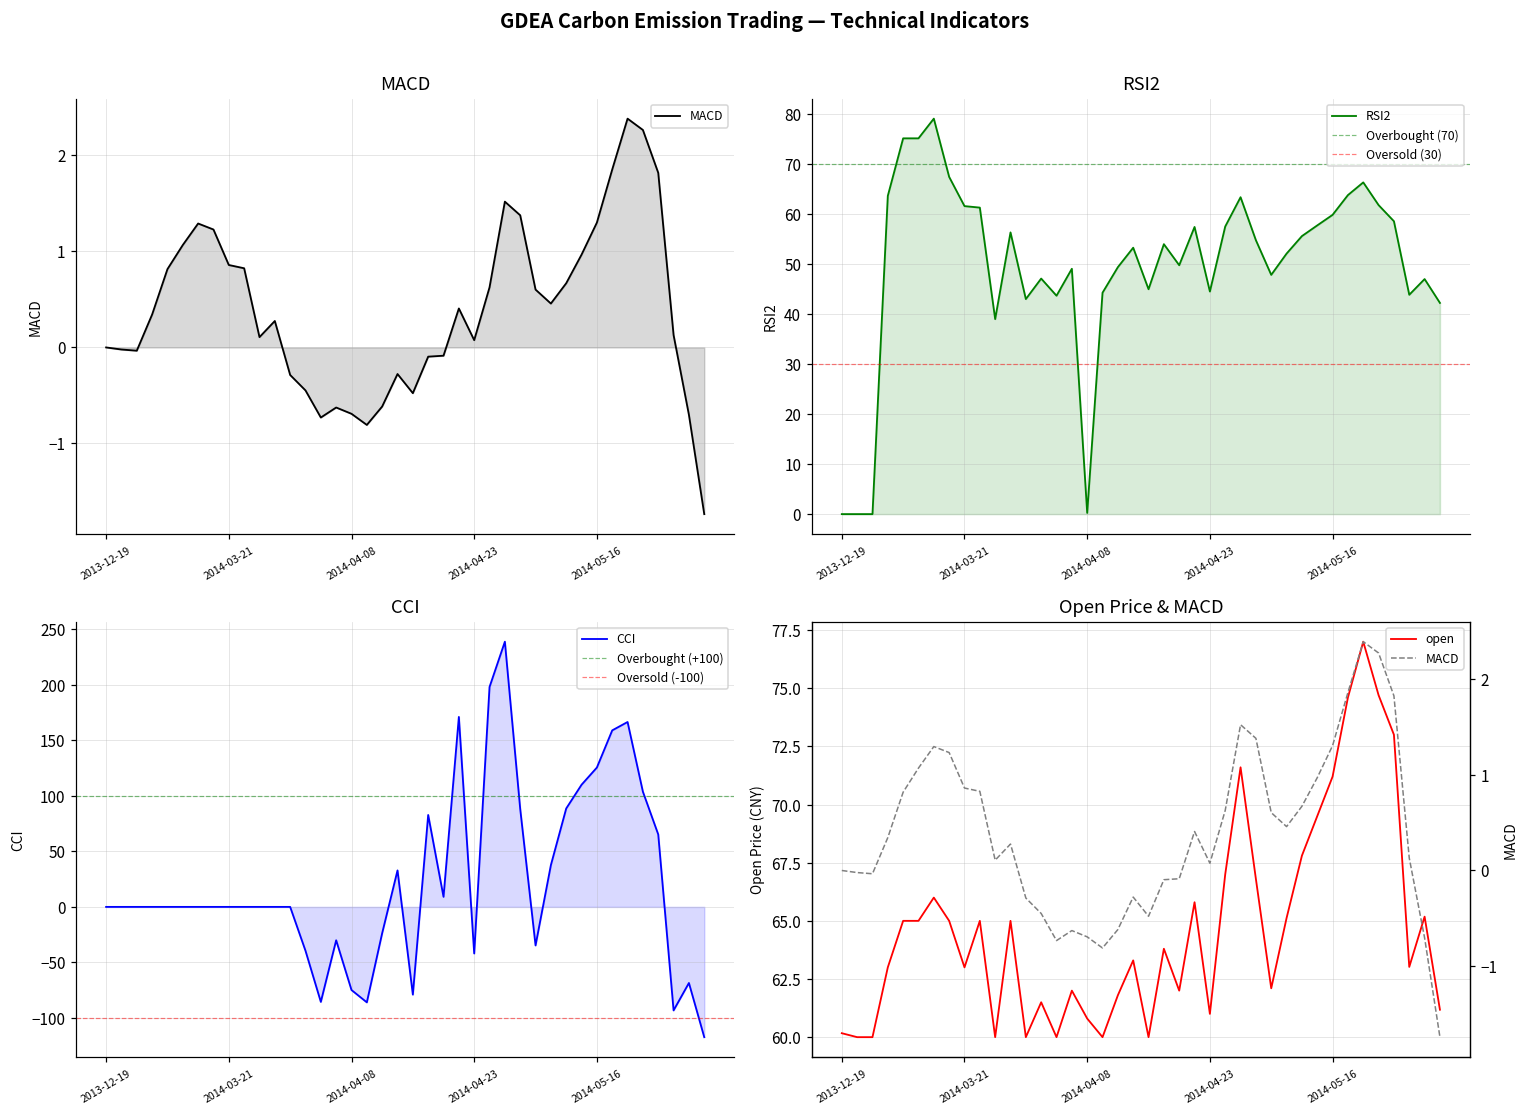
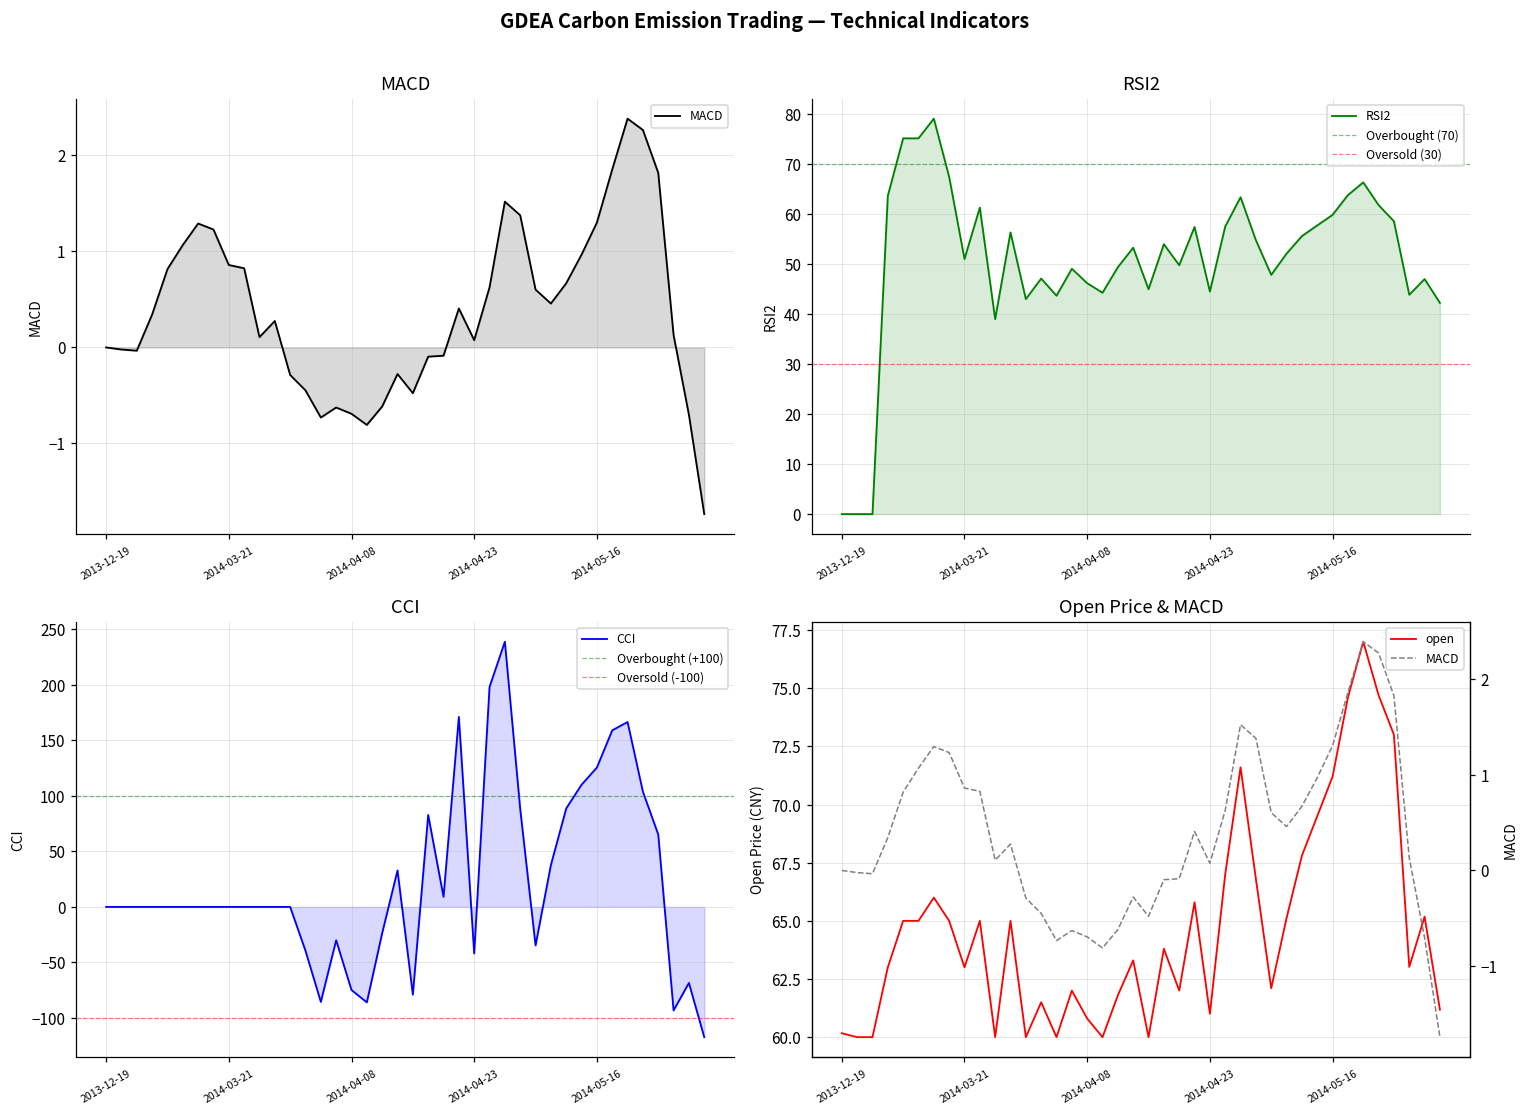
  {
    "RSI2": {
      "2013-12-19": 0,
-     "2014-03-21": 62,
-     "2014-04-08": 0,
+     "2014-03-21": 51,
+     "2014-04-08": 46,
      "2014-04-23": 45,
      "2014-05-16": 60
    }
  }
